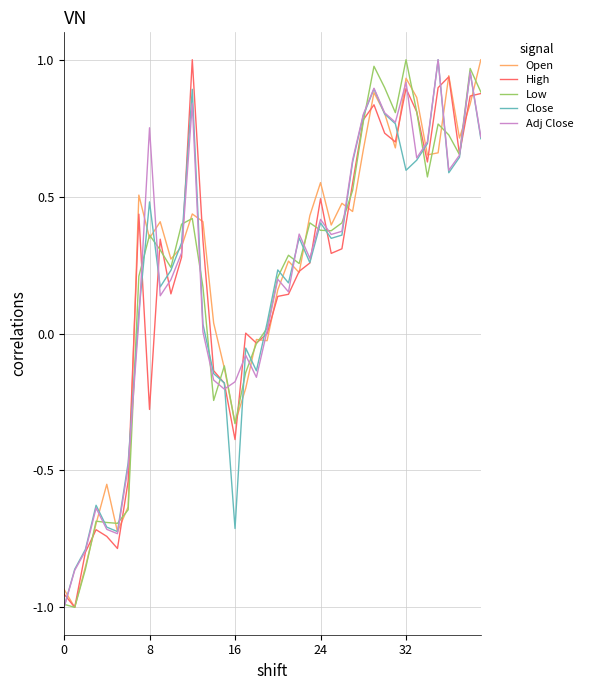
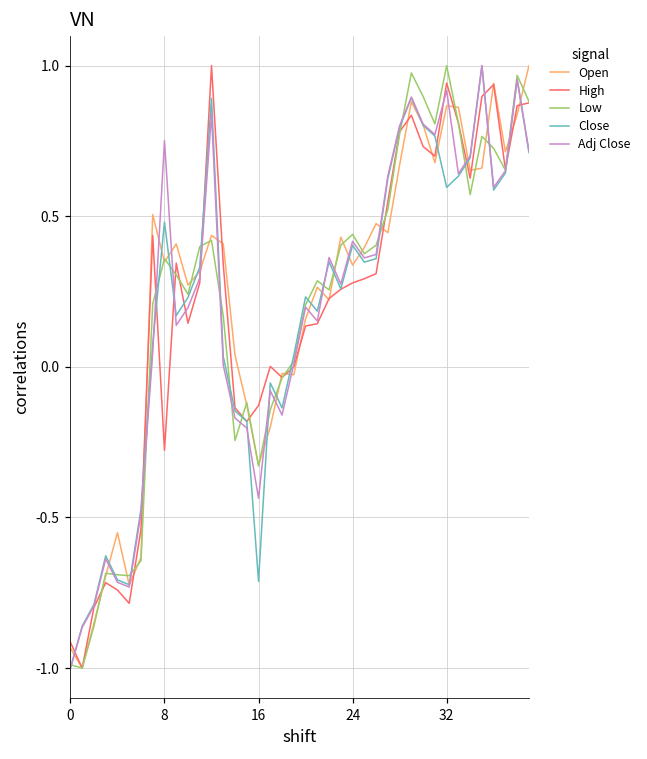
  {
    "Open": {
      "0": -0.93,
      "8": 0.35,
-     "24": 0.55,
-     "32": 0.93
+     "24": 0.34,
+     "32": 0.87
    },
    "High": {
-     "0": -0.95,
+     "0": -0.91,
      "8": -0.28,
-     "16": -0.39,
-     "24": 0.49,
-     "32": 0.89
+     "16": -0.13,
+     "24": 0.28,
+     "32": 0.94
    },
    "Low": {
      "0": -0.99,
      "8": 0.36,
-     "24": 0.38,
+     "24": 0.44,
      "32": 1.00
    },
    "Close": {
      "8": 0.48,
      "16": -0.71,
      "24": 0.40,
      "32": 0.60
    },
    "Adj Close": {
      "8": 0.75,
-     "16": -0.18,
+     "16": -0.44,
      "24": 0.42,
      "32": 0.92
    }
  }
